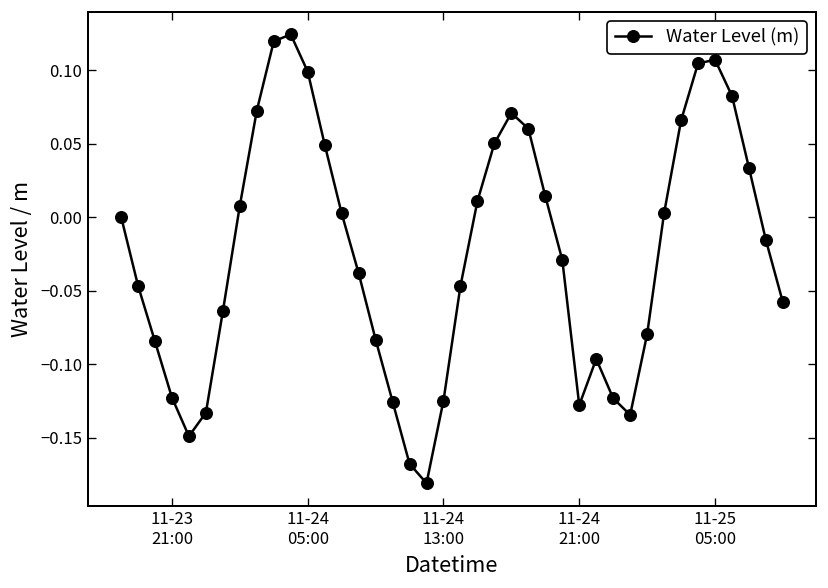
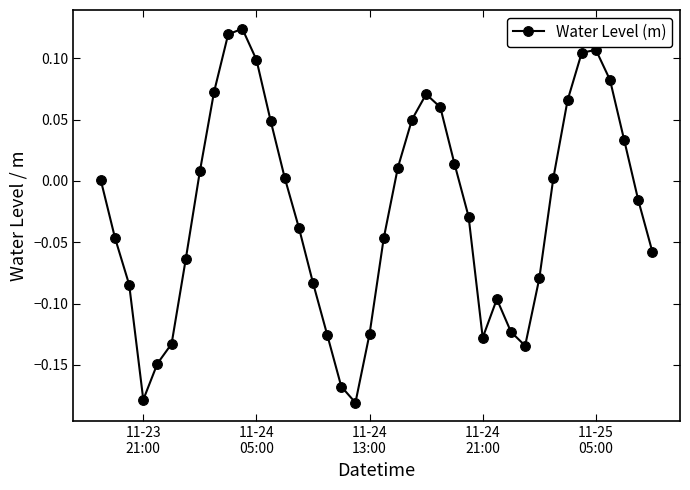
  {
-   "11-23 21:00": -0.123,
+   "11-23 21:00": -0.179,
    "11-24 05:00": 0.099,
    "11-24 13:00": -0.125,
    "11-24 21:00": -0.128,
    "11-25 05:00": 0.107
  }
